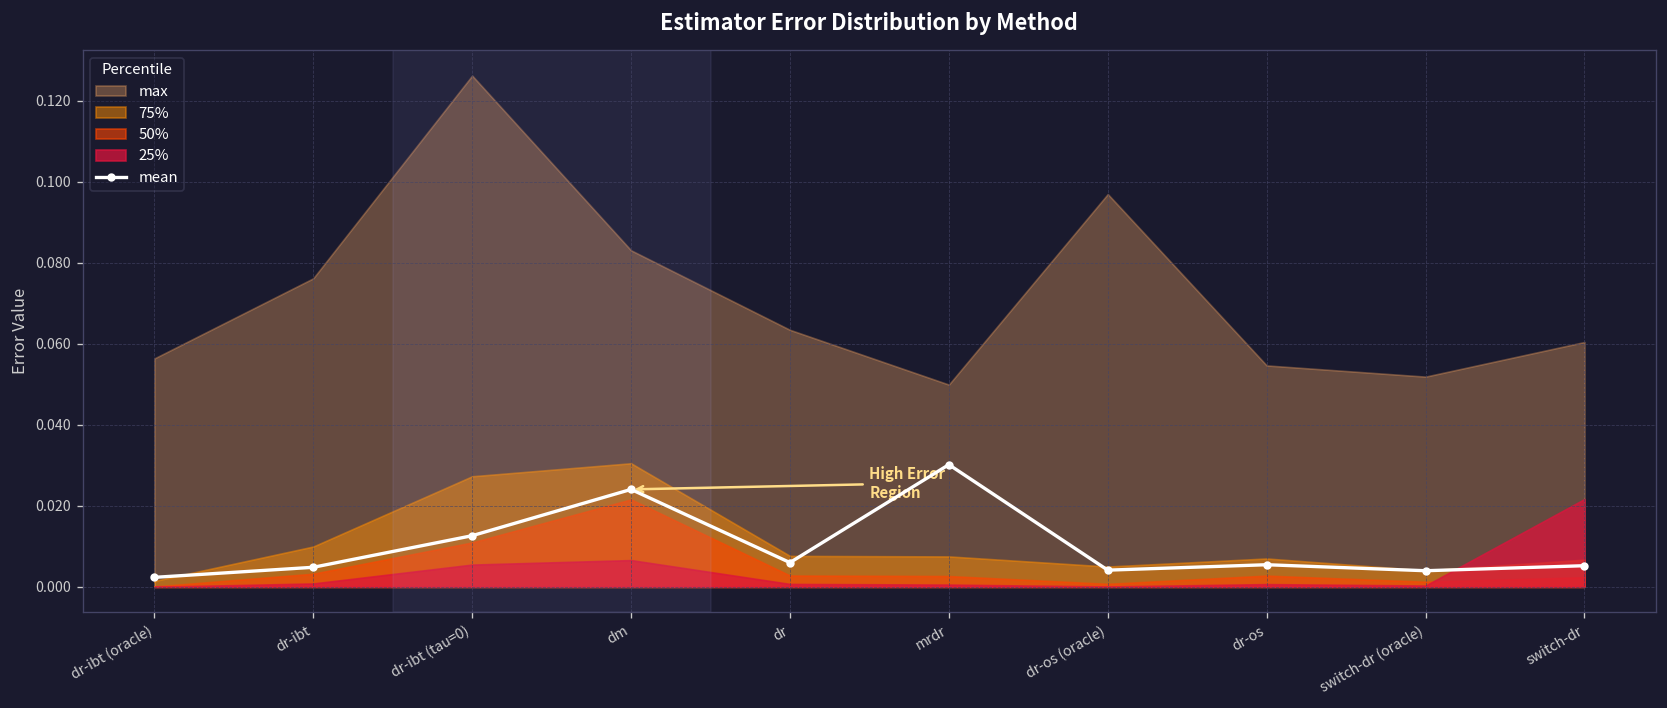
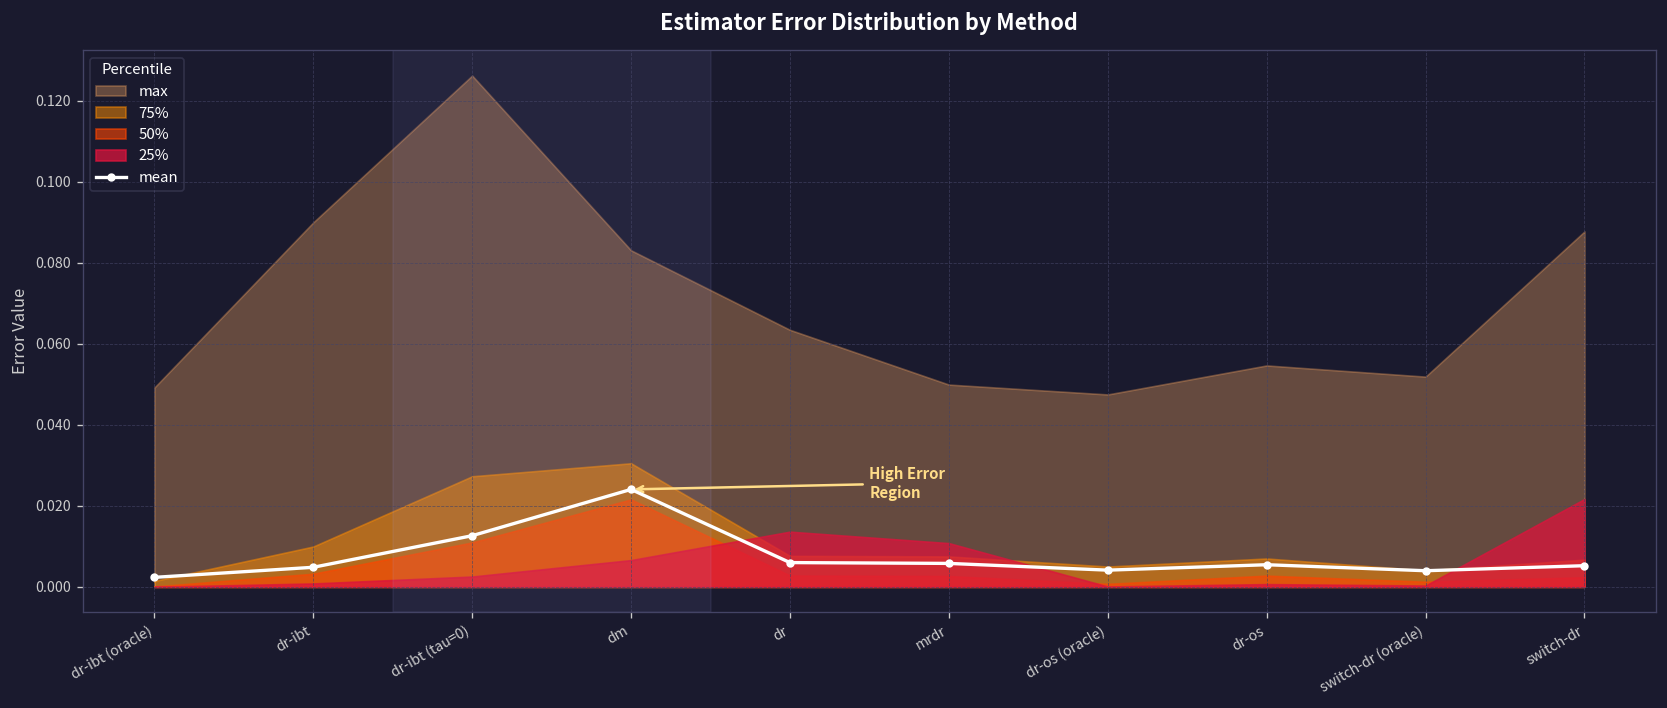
  {
    "max": {
-     "dr-ibt (oracle)": 0.056,
-     "dr-ibt": 0.076,
+     "dr-ibt (oracle)": 0.049,
+     "dr-ibt": 0.090,
      "dr-ibt (tau=0)": 0.126,
      "dm": 0.083,
      "dr": 0.063,
      "mrdr": 0.050,
-     "dr-os (oracle)": 0.097,
+     "dr-os (oracle)": 0.048,
      "dr-os": 0.055,
      "switch-dr (oracle)": 0.052,
-     "switch-dr": 0.060
+     "switch-dr": 0.088
    },
    "mean": {
      "dr-ibt (oracle)": 0.002,
      "dr-ibt": 0.005,
      "dr-ibt (tau=0)": 0.013,
      "dm": 0.024,
      "dr": 0.006,
-     "mrdr": 0.030,
+     "mrdr": 0.006,
      "dr-os (oracle)": 0.004,
      "dr-os": 0.005,
      "switch-dr": 0.005
    },
    "25%": {
      "dr-ibt": 0.001,
-     "dr-ibt (tau=0)": 0.005,
+     "dr-ibt (tau=0)": 0.003,
      "dm": 0.007,
-     "dr": 0.001,
-     "mrdr": 0.001,
+     "dr": 0.014,
+     "mrdr": 0.011,
      "switch-dr": 0.022
    }
  }
